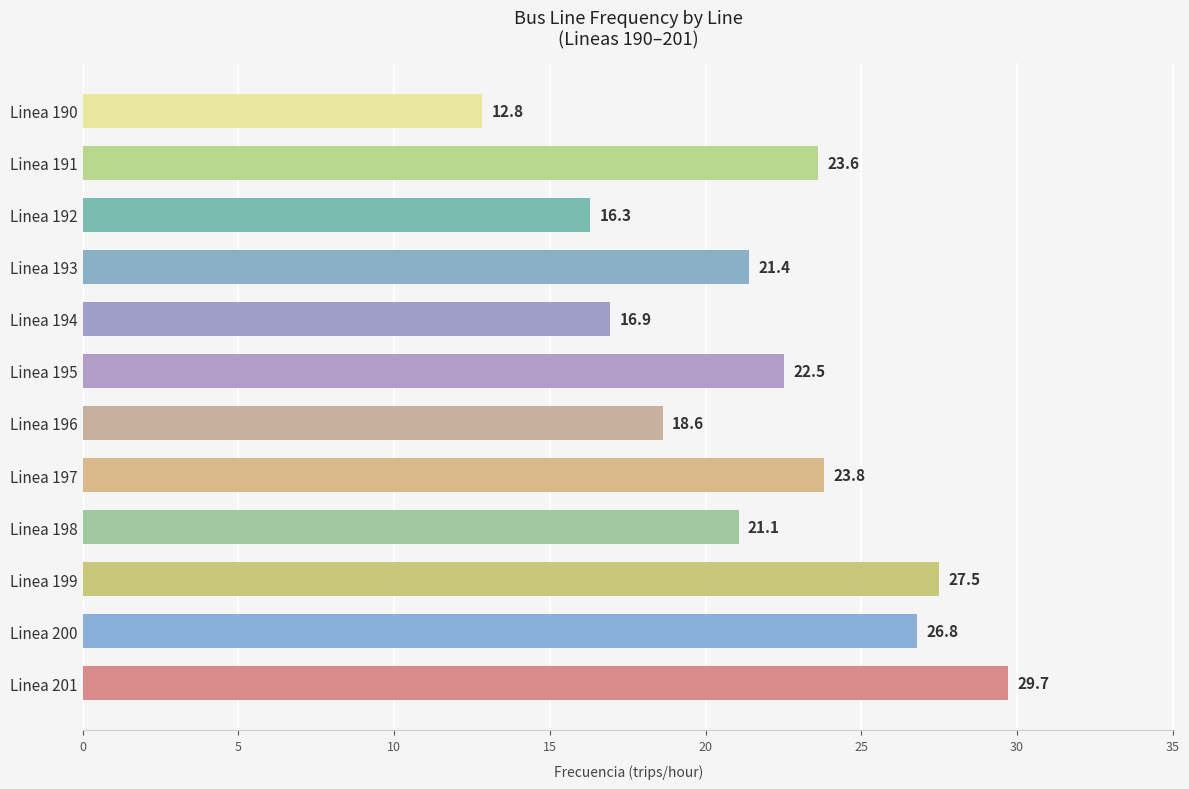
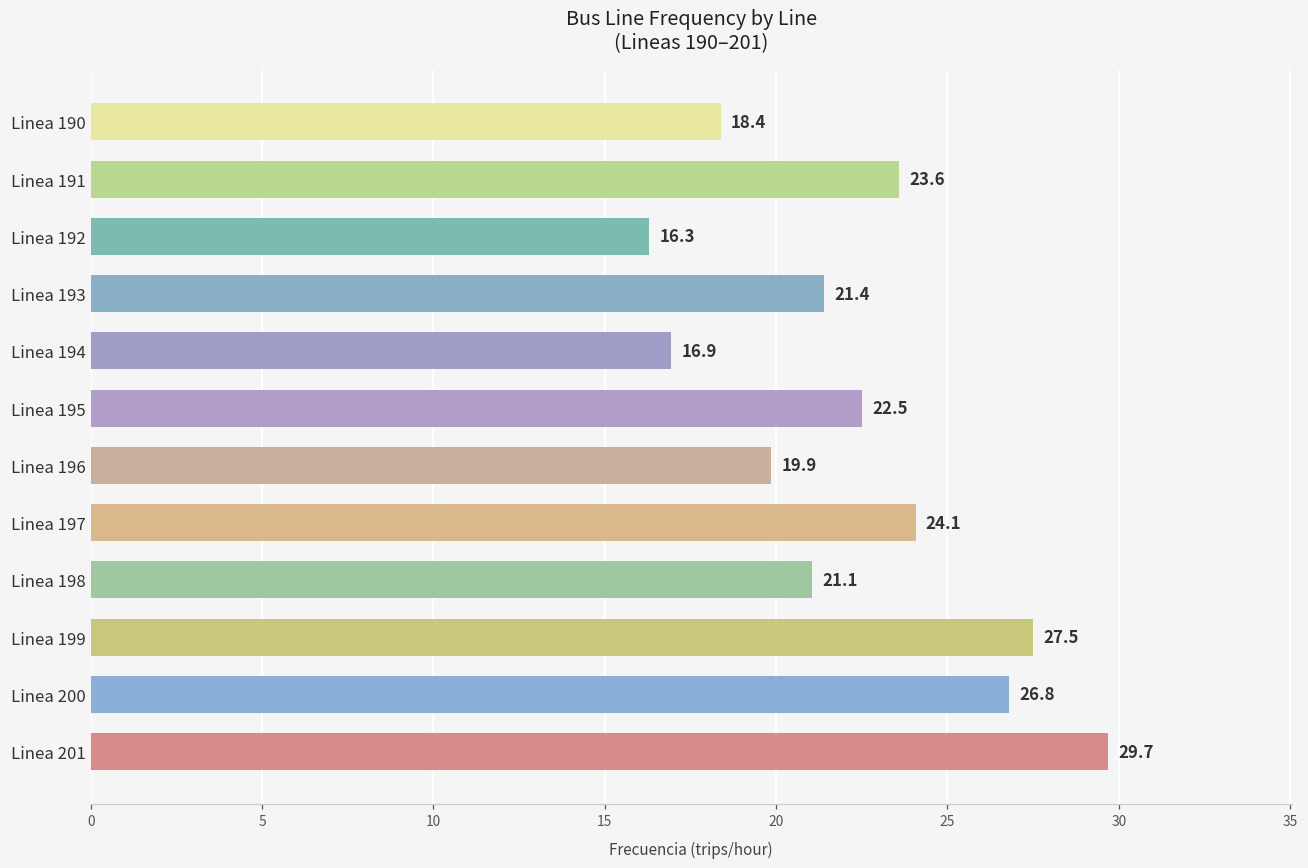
  {
-   "Linea 190": 12.8,
+   "Linea 190": 18.4,
    "Linea 191": 23.6,
    "Linea 192": 16.3,
    "Linea 193": 21.4,
    "Linea 194": 16.9,
    "Linea 195": 22.5,
-   "Linea 196": 18.6,
-   "Linea 197": 23.8,
+   "Linea 196": 19.9,
+   "Linea 197": 24.1,
    "Linea 198": 21.1,
    "Linea 199": 27.5,
    "Linea 200": 26.8,
    "Linea 201": 29.7
  }
